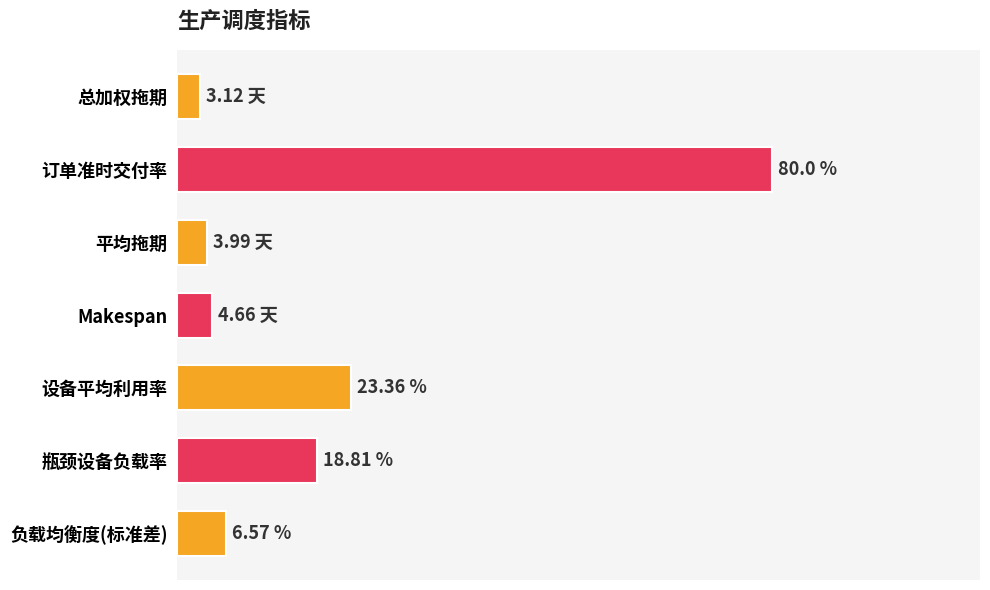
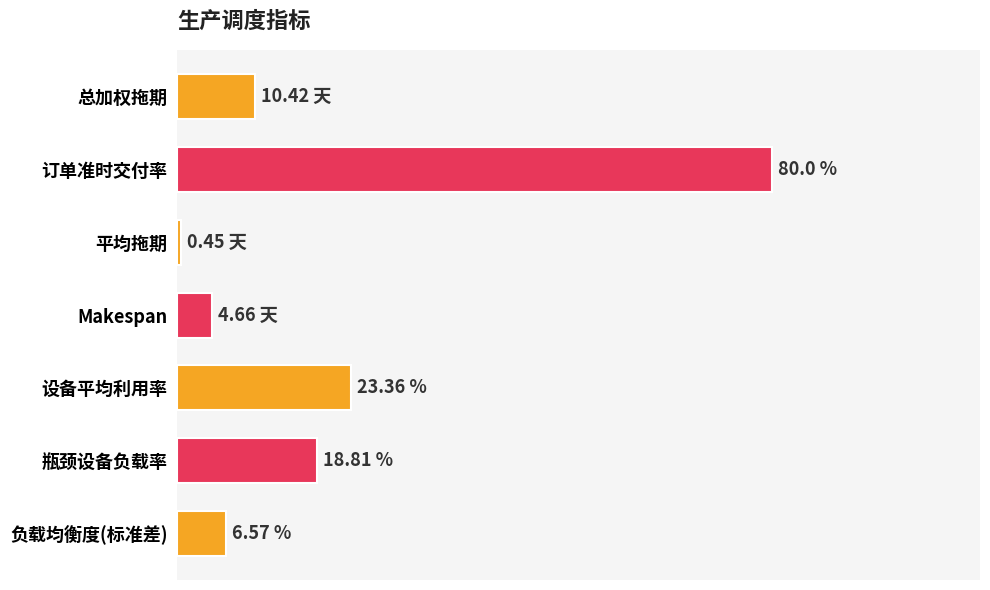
  {
-   "总加权拖期": "3.12",
+   "总加权拖期": "10.42",
    "订单准时交付率": "80.0 %",
-   "平均拖期": "3.99",
+   "平均拖期": "0.45",
    "Makespan": "4.66",
    "设备平均利用率": "23.36 %",
    "瓶颈设备负载率": "18.81 %",
    "负载均衡度(标准差)": "6.57 %"
  }
